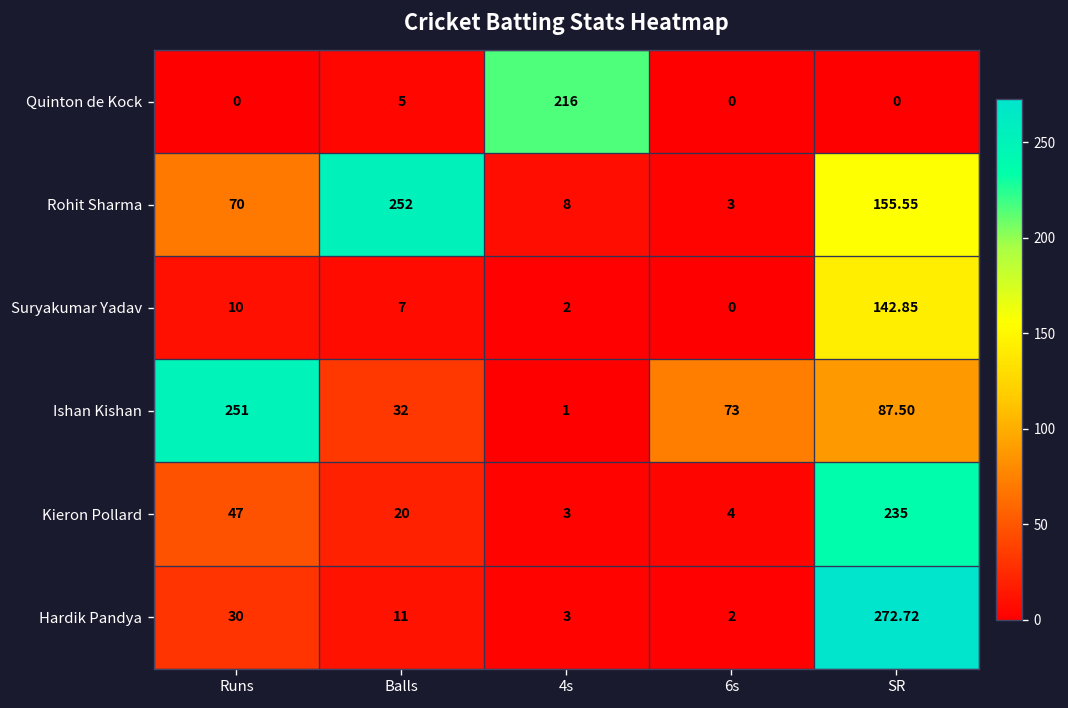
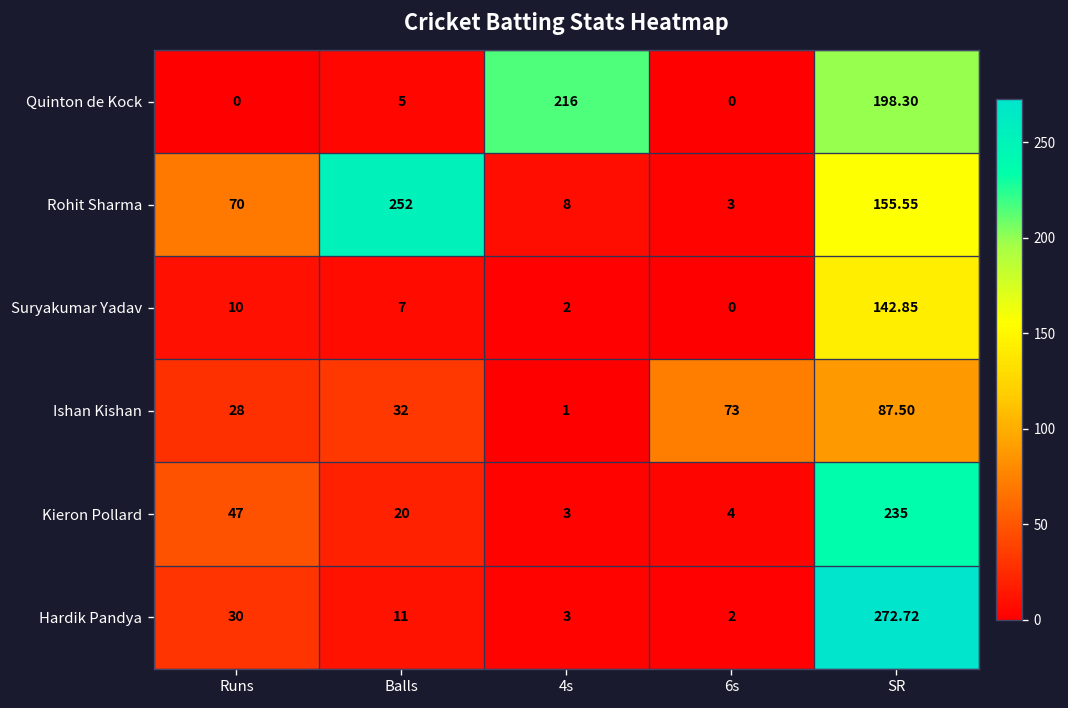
  {
    "Quinton de Kock": {
      "Runs": 0,
      "Balls": 5,
      "4s": 216,
      "6s": 0,
-     "SR": 0
+     "SR": 198.30
    },
    "Rohit Sharma": {
      "Runs": 70,
      "Balls": 252,
      "4s": 8,
      "6s": 3,
      "SR": 155.55
    },
    "Suryakumar Yadav": {
      "Runs": 10,
      "Balls": 7,
      "4s": 2,
      "6s": 0,
      "SR": 142.85
    },
    "Ishan Kishan": {
-     "Runs": 251,
+     "Runs": 28,
      "Balls": 32,
      "4s": 1,
      "6s": 73,
      "SR": 87.50
    },
    "Kieron Pollard": {
      "Runs": 47,
      "Balls": 20,
      "4s": 3,
      "6s": 4,
      "SR": 235
    },
    "Hardik Pandya": {
      "Runs": 30,
      "Balls": 11,
      "4s": 3,
      "6s": 2,
      "SR": 272.72
    }
  }
